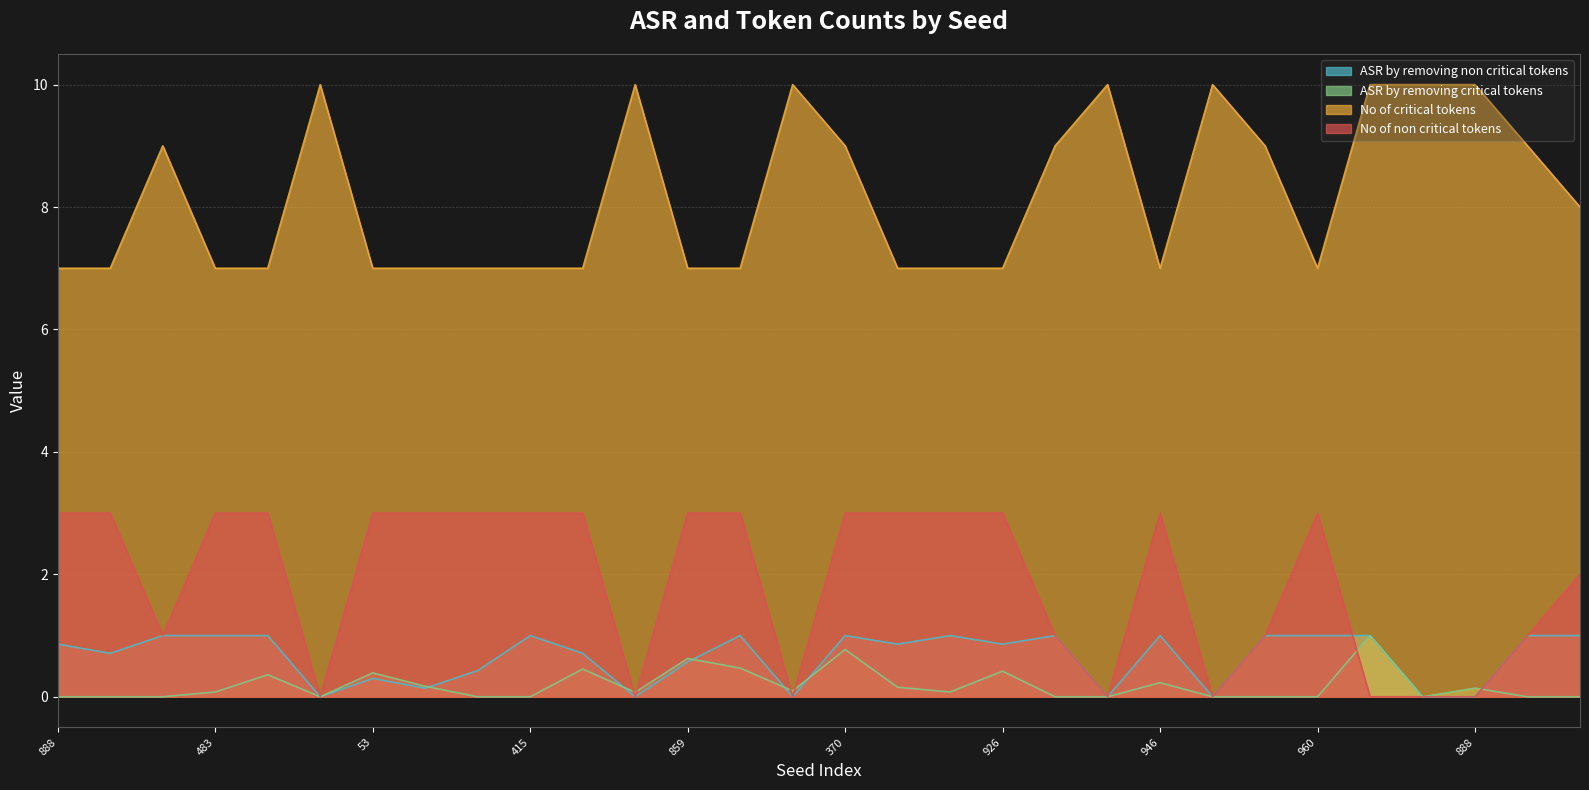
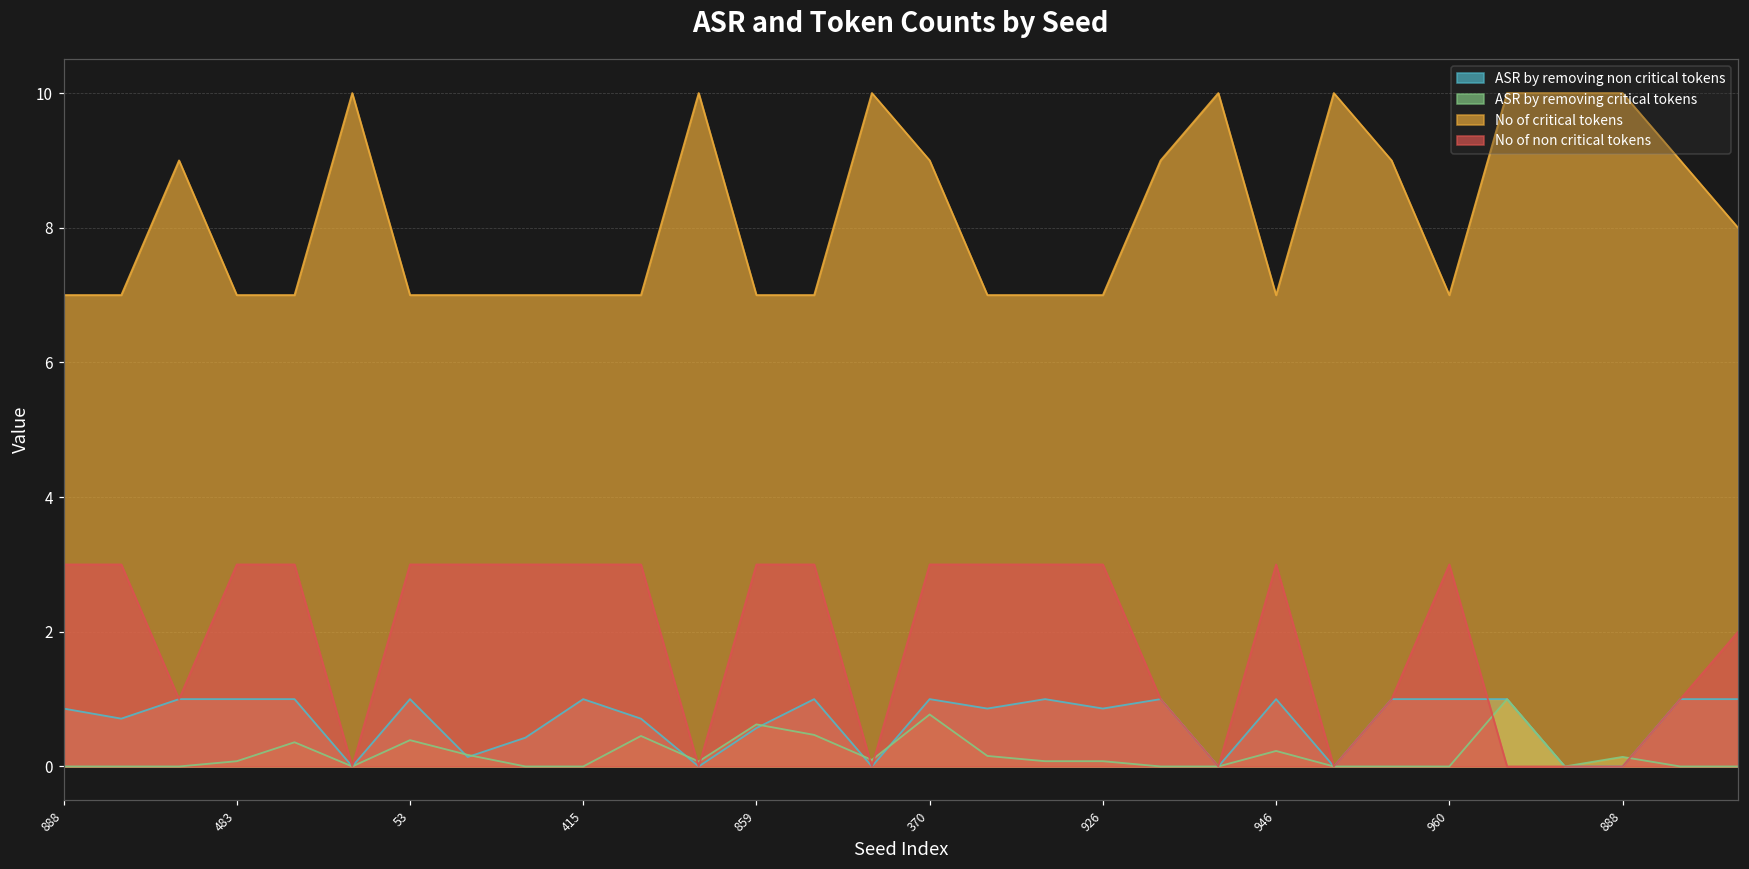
  {
    "ASR by removing non critical tokens": {
      "483": 1.0,
-     "53": 0.3,
+     "53": 1.0,
      "415": 1.0,
      "859": 0.6,
      "370": 1.0,
      "926": 0.9,
      "946": 1.0,
      "960": 1.0
    },
    "ASR by removing critical tokens": {
      "483": 0.1,
      "53": 0.4,
      "415": 0.0,
      "859": 0.6,
      "370": 0.8,
-     "926": 0.4,
+     "926": 0.1,
      "946": 0.2,
      "960": 0.0
    },
    "No of critical tokens": {
      "483": 7.0,
      "53": 7.0,
      "415": 7.0,
      "859": 7.0,
      "370": 9.0,
      "926": 7.0,
      "946": 7.0,
      "960": 7.0
    },
    "No of non critical tokens": {
      "483": 3.0,
      "53": 3.0,
      "415": 3.0,
      "859": 3.0,
      "370": 3.0,
      "926": 3.0,
      "946": 3.0,
      "960": 3.0
    }
  }
